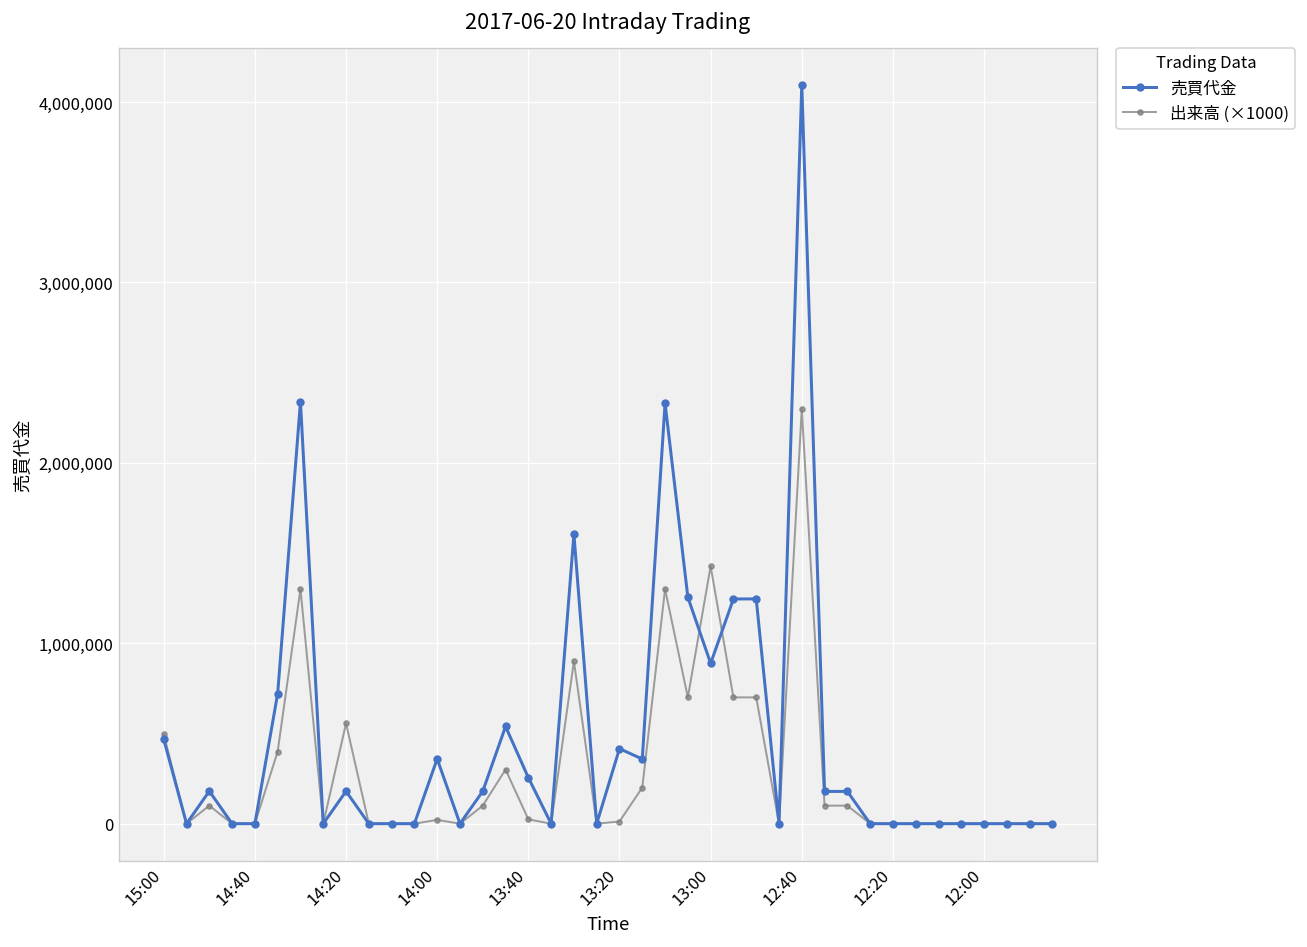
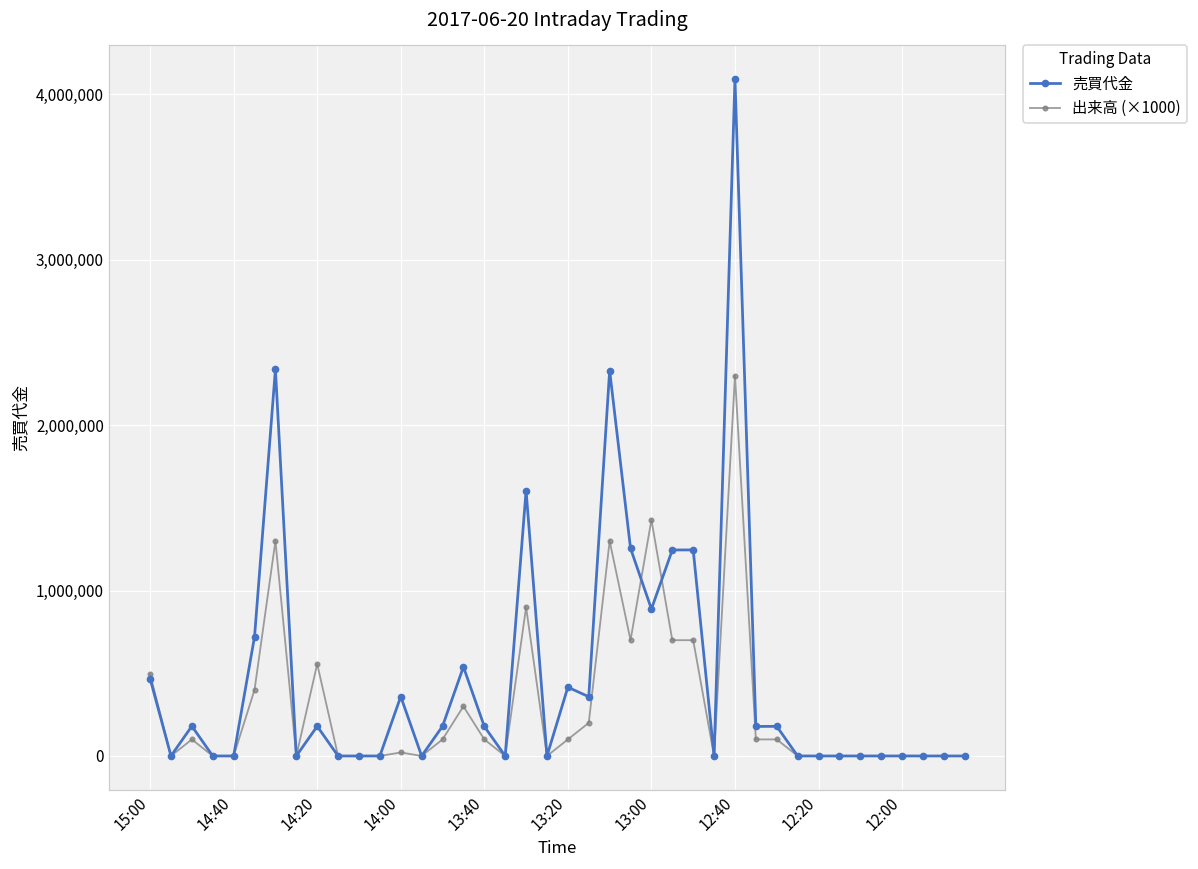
  {
    "売買代金": {
      "15:00": "470,000",
      "14:20": "180,000",
      "14:00": "360,000",
-     "13:40": "260,000",
+     "13:40": "180,000",
      "13:20": "420,000",
      "13:00": "890,000",
      "12:40": "4,100,000"
    },
    "出来高 (×1000)": {
      "15:00": "500,000",
      "14:20": "560,000",
      "14:00": "20,000",
-     "13:40": "20,000",
-     "13:20": "10,000",
+     "13:40": "100,000",
+     "13:20": "100,000",
      "13:00": "1,430,000",
      "12:40": "2,300,000"
    }
  }
